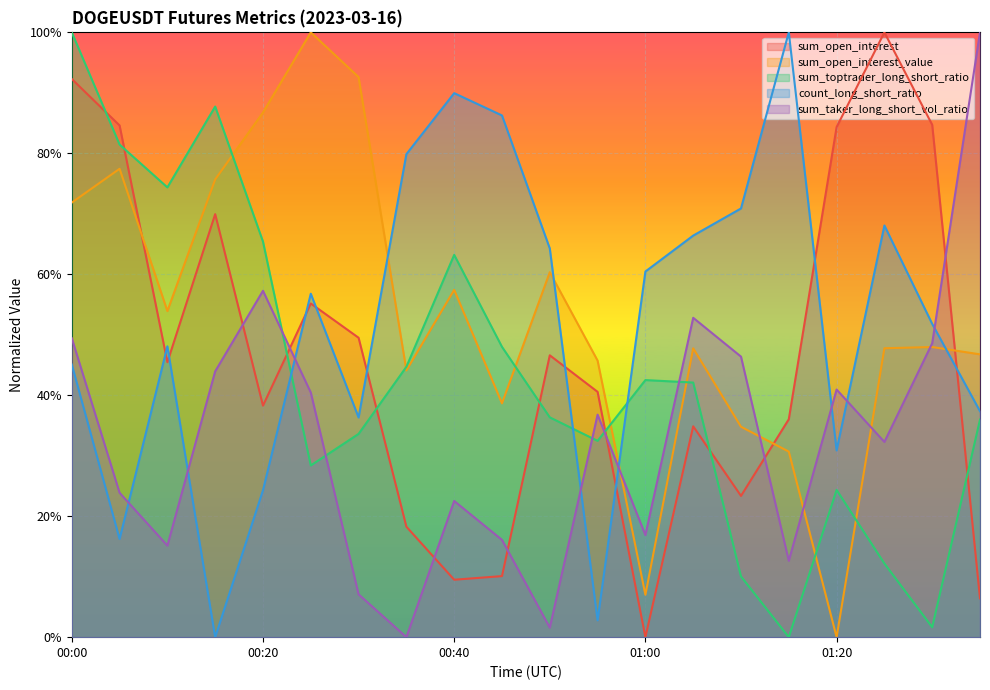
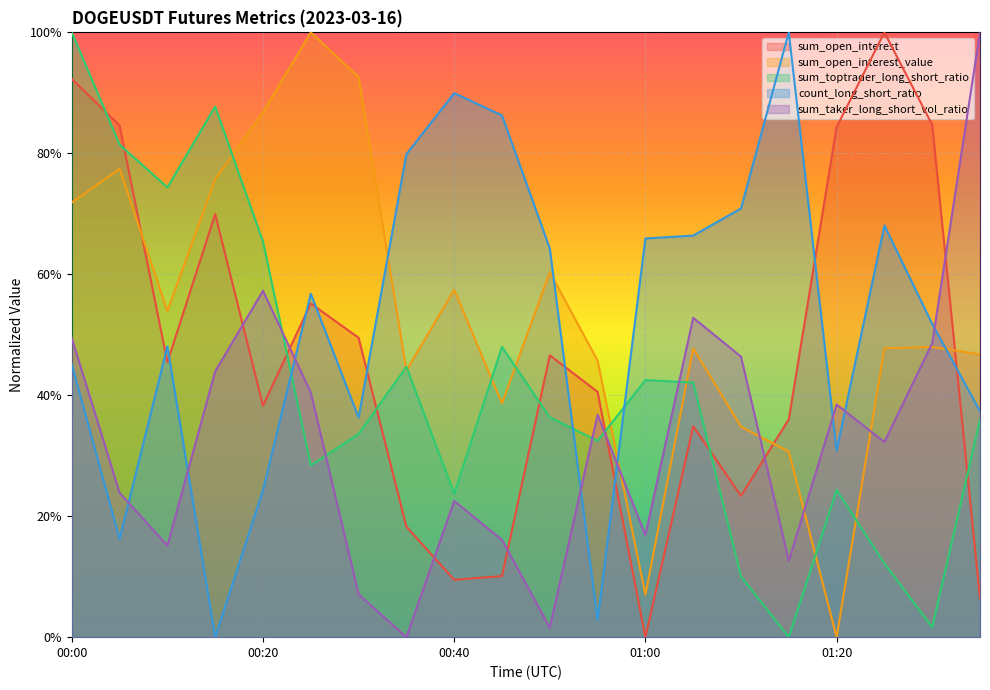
  {
    "sum_toptrader_long_short_ratio": {
      "00:00": "100%",
      "00:20": "65%",
-     "00:40": "63%",
+     "00:40": "24%",
      "01:00": "43%",
      "01:20": "24%"
    },
    "count_long_short_ratio": {
      "00:00": "45%",
      "00:20": "24%",
      "00:40": "90%",
-     "01:00": "60%",
+     "01:00": "66%",
      "01:20": "31%"
    },
    "sum_taker_long_short_vol_ratio": {
      "00:00": "49%",
      "00:20": "57%",
      "00:40": "23%",
      "01:00": "17%",
-     "01:20": "41%"
+     "01:20": "38%"
    }
  }
